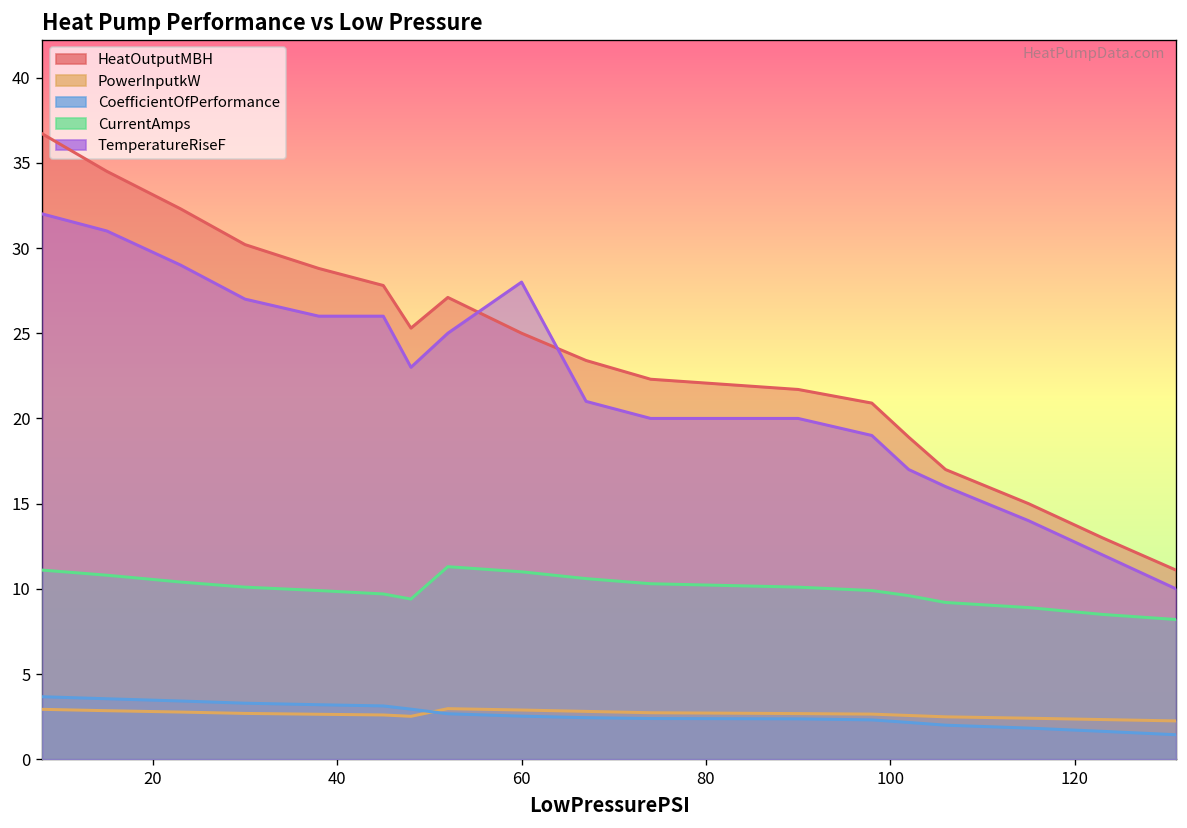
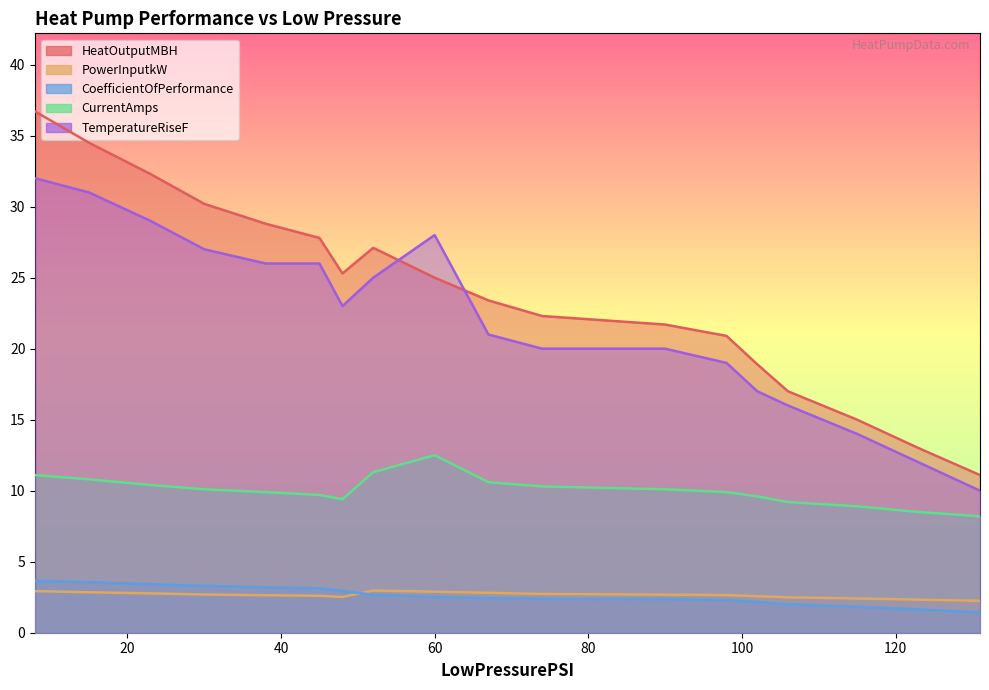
  {
    "CoefficientOfPerformance": {
      "60": 2.5
    },
    "CurrentAmps": {
-     "60": 11.0
+     "60": 12.5
    },
    "TemperatureRiseF": {
      "60": 28.0
    }
  }
